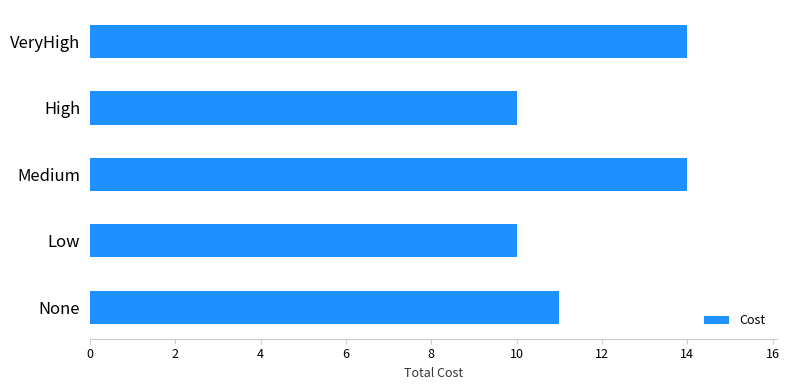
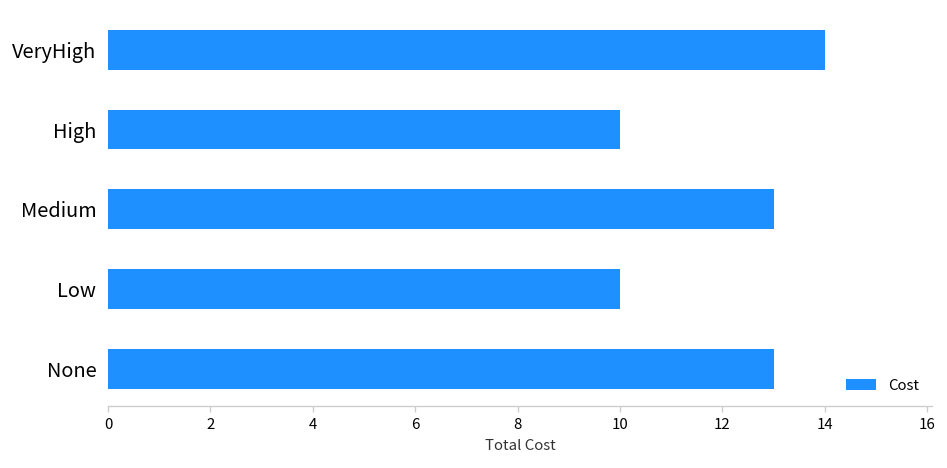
  {
    "VeryHigh": 14,
    "High": 10,
-   "Medium": 14,
+   "Medium": 13,
    "Low": 10,
-   "None": 11
+   "None": 13
  }
